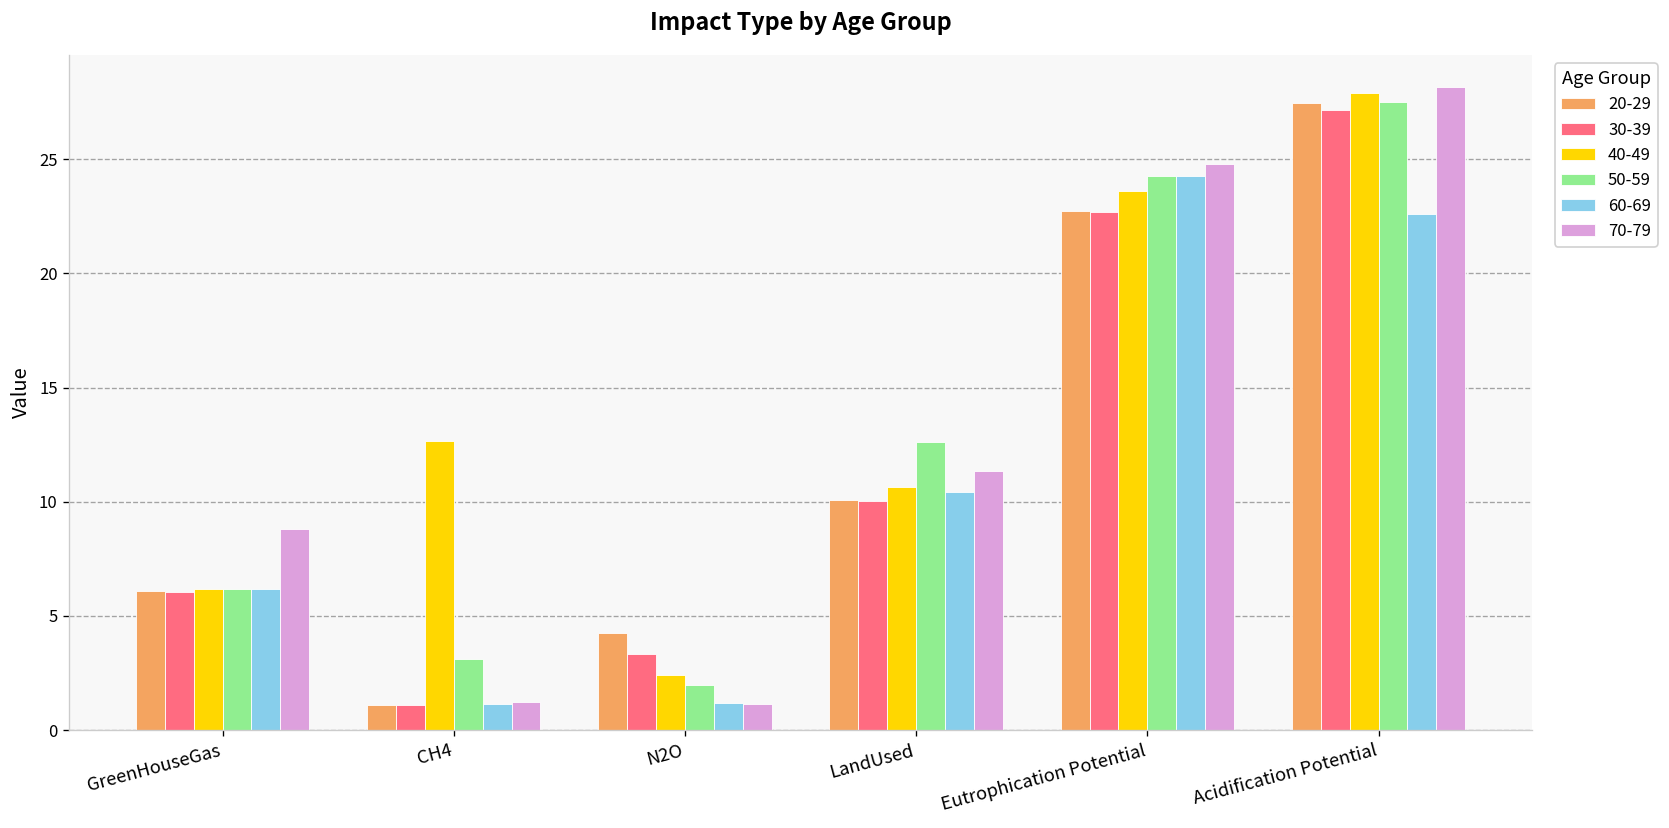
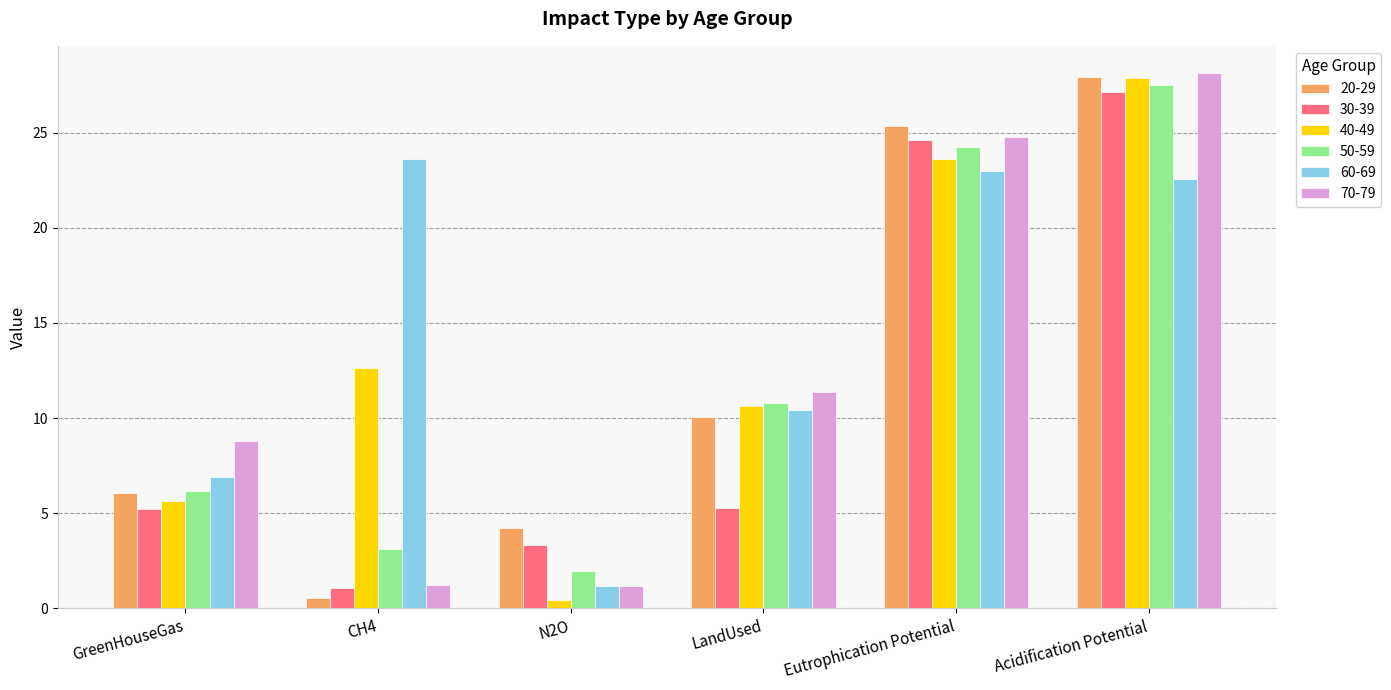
  {
    "20-29": {
      "GreenHouseGas": 6.1,
-     "CH4": 1.1,
+     "CH4": 0.5,
      "N2O": 4.2,
      "LandUsed": 10.1,
-     "Eutrophication Potential": 22.7,
-     "Acidification Potential": 27.4
+     "Eutrophication Potential": 25.4,
+     "Acidification Potential": 27.9
    },
    "30-39": {
-     "GreenHouseGas": 6.0,
+     "GreenHouseGas": 5.2,
      "CH4": 1.1,
      "N2O": 3.3,
-     "LandUsed": 10.0,
-     "Eutrophication Potential": 22.7,
+     "LandUsed": 5.3,
+     "Eutrophication Potential": 24.6,
      "Acidification Potential": 27.1
    },
    "40-49": {
-     "GreenHouseGas": 6.2,
+     "GreenHouseGas": 5.7,
      "CH4": 12.7,
-     "N2O": 2.4,
+     "N2O": 0.4,
      "LandUsed": 10.6,
      "Eutrophication Potential": 23.6,
      "Acidification Potential": 27.9
    },
    "50-59": {
      "GreenHouseGas": 6.2,
      "CH4": 3.1,
      "N2O": 2.0,
-     "LandUsed": 12.6,
+     "LandUsed": 10.8,
      "Eutrophication Potential": 24.2,
      "Acidification Potential": 27.5
    },
    "60-69": {
-     "GreenHouseGas": 6.2,
-     "CH4": 1.2,
+     "GreenHouseGas": 6.9,
+     "CH4": 23.6,
      "N2O": 1.2,
      "LandUsed": 10.4,
-     "Eutrophication Potential": 24.3,
+     "Eutrophication Potential": 23.0,
      "Acidification Potential": 22.6
    },
    "70-79": {
      "GreenHouseGas": 8.8,
      "CH4": 1.2,
      "N2O": 1.2,
      "LandUsed": 11.4,
      "Eutrophication Potential": 24.8,
      "Acidification Potential": 28.1
    }
  }
